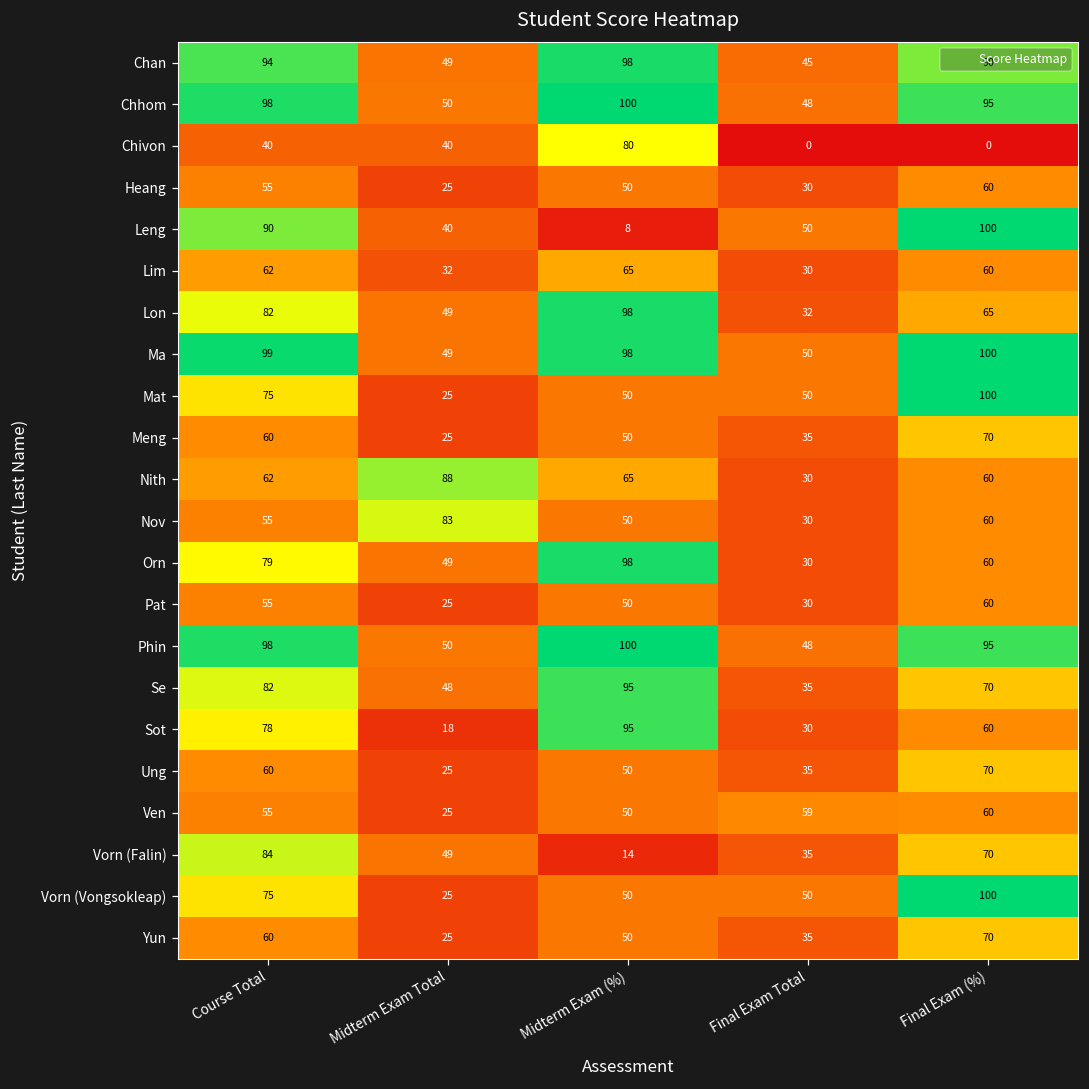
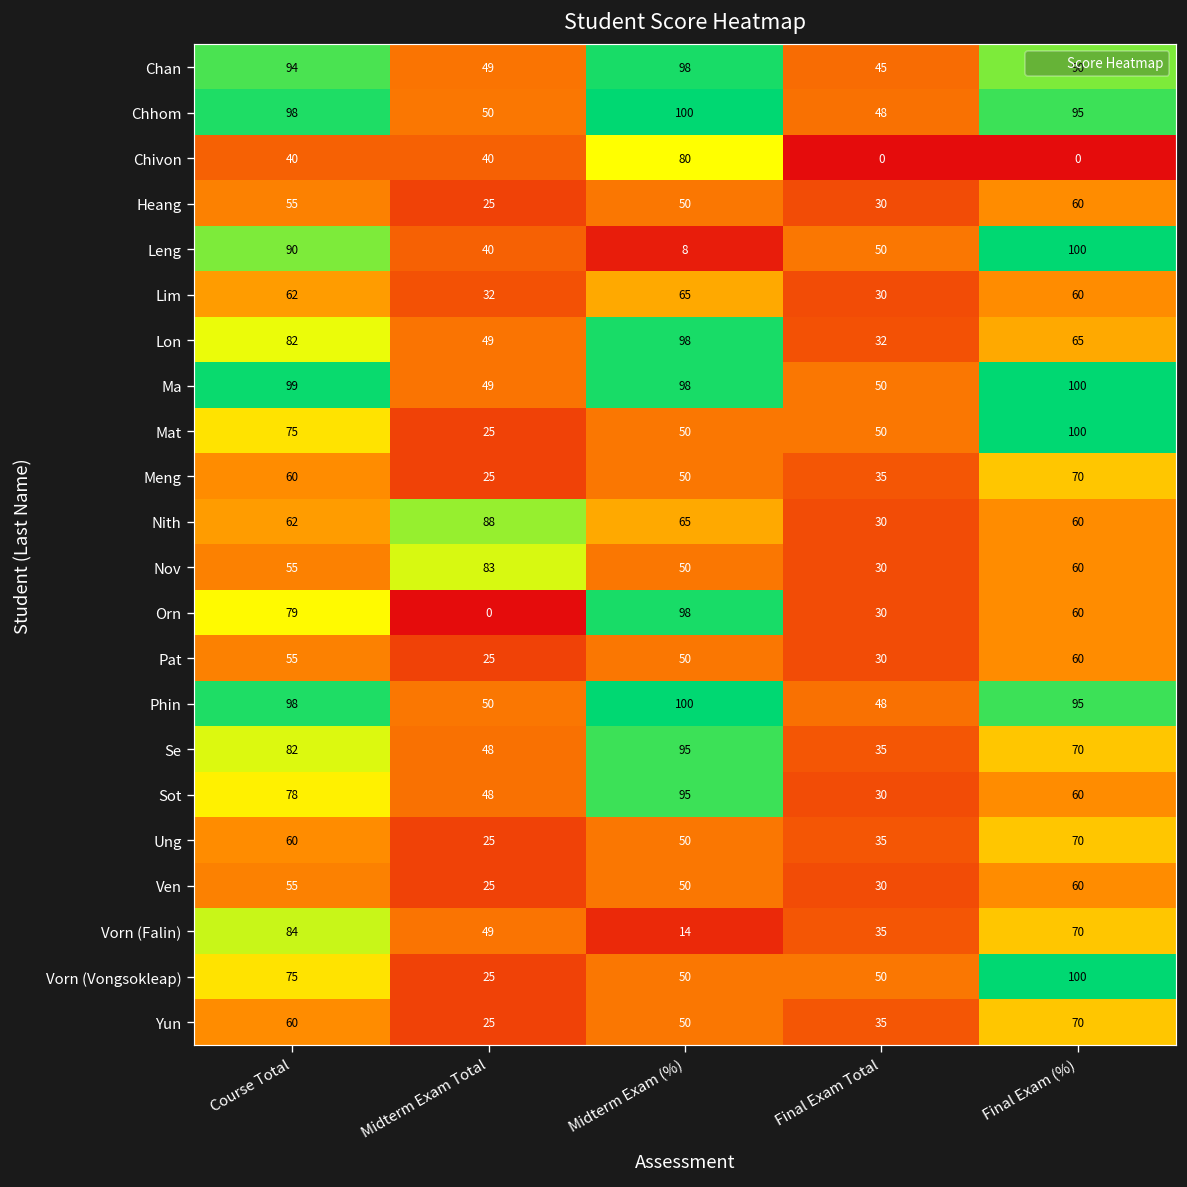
  {
    "Chan": {
      "Course Total": 94,
      "Midterm Exam Total": 49,
      "Midterm Exam (%)": 98,
      "Final Exam Total": 45
    },
    "Chhom": {
      "Course Total": 98,
      "Midterm Exam Total": 50,
      "Midterm Exam (%)": 100,
      "Final Exam Total": 48,
      "Final Exam (%)": 95
    },
    "Chivon": {
      "Course Total": 40,
      "Midterm Exam Total": 40,
      "Midterm Exam (%)": 80,
      "Final Exam Total": 0,
      "Final Exam (%)": 0
    },
    "Heang": {
      "Course Total": 55,
      "Midterm Exam Total": 25,
      "Midterm Exam (%)": 50,
      "Final Exam Total": 30,
      "Final Exam (%)": 60
    },
    "Leng": {
      "Course Total": 90,
      "Midterm Exam Total": 40,
      "Midterm Exam (%)": 8,
      "Final Exam Total": 50,
      "Final Exam (%)": 100
    },
    "Lim": {
      "Course Total": 62,
      "Midterm Exam Total": 32,
      "Midterm Exam (%)": 65,
      "Final Exam Total": 30,
      "Final Exam (%)": 60
    },
    "Lon": {
      "Course Total": 82,
      "Midterm Exam Total": 49,
      "Midterm Exam (%)": 98,
      "Final Exam Total": 32,
      "Final Exam (%)": 65
    },
    "Ma": {
      "Course Total": 99,
      "Midterm Exam Total": 49,
      "Midterm Exam (%)": 98,
      "Final Exam Total": 50,
      "Final Exam (%)": 100
    },
    "Mat": {
      "Course Total": 75,
      "Midterm Exam Total": 25,
      "Midterm Exam (%)": 50,
      "Final Exam Total": 50,
      "Final Exam (%)": 100
    },
    "Meng": {
      "Course Total": 60,
      "Midterm Exam Total": 25,
      "Midterm Exam (%)": 50,
      "Final Exam Total": 35,
      "Final Exam (%)": 70
    },
    "Nith": {
      "Course Total": 62,
      "Midterm Exam Total": 88,
      "Midterm Exam (%)": 65,
      "Final Exam Total": 30,
      "Final Exam (%)": 60
    },
    "Nov": {
      "Course Total": 55,
      "Midterm Exam Total": 83,
      "Midterm Exam (%)": 50,
      "Final Exam Total": 30,
      "Final Exam (%)": 60
    },
    "Orn": {
      "Course Total": 79,
-     "Midterm Exam Total": 49,
+     "Midterm Exam Total": 0,
      "Midterm Exam (%)": 98,
      "Final Exam Total": 30,
      "Final Exam (%)": 60
    },
    "Pat": {
      "Course Total": 55,
      "Midterm Exam Total": 25,
      "Midterm Exam (%)": 50,
      "Final Exam Total": 30,
      "Final Exam (%)": 60
    },
    "Phin": {
      "Course Total": 98,
      "Midterm Exam Total": 50,
      "Midterm Exam (%)": 100,
      "Final Exam Total": 48,
      "Final Exam (%)": 95
    },
    "Se": {
      "Course Total": 82,
      "Midterm Exam Total": 48,
      "Midterm Exam (%)": 95,
      "Final Exam Total": 35,
      "Final Exam (%)": 70
    },
    "Sot": {
      "Course Total": 78,
-     "Midterm Exam Total": 18,
+     "Midterm Exam Total": 48,
      "Midterm Exam (%)": 95,
      "Final Exam Total": 30,
      "Final Exam (%)": 60
    },
    "Ung": {
      "Course Total": 60,
      "Midterm Exam Total": 25,
      "Midterm Exam (%)": 50,
      "Final Exam Total": 35,
      "Final Exam (%)": 70
    },
    "Ven": {
      "Course Total": 55,
      "Midterm Exam Total": 25,
      "Midterm Exam (%)": 50,
-     "Final Exam Total": 59,
+     "Final Exam Total": 30,
      "Final Exam (%)": 60
    },
    "Vorn (Falin)": {
      "Course Total": 84,
      "Midterm Exam Total": 49,
      "Midterm Exam (%)": 14,
      "Final Exam Total": 35,
      "Final Exam (%)": 70
    },
    "Vorn (Vongsokleap)": {
      "Course Total": 75,
      "Midterm Exam Total": 25,
      "Midterm Exam (%)": 50,
      "Final Exam Total": 50,
      "Final Exam (%)": 100
    },
    "Yun": {
      "Course Total": 60,
      "Midterm Exam Total": 25,
      "Midterm Exam (%)": 50,
      "Final Exam Total": 35,
      "Final Exam (%)": 70
    }
  }
